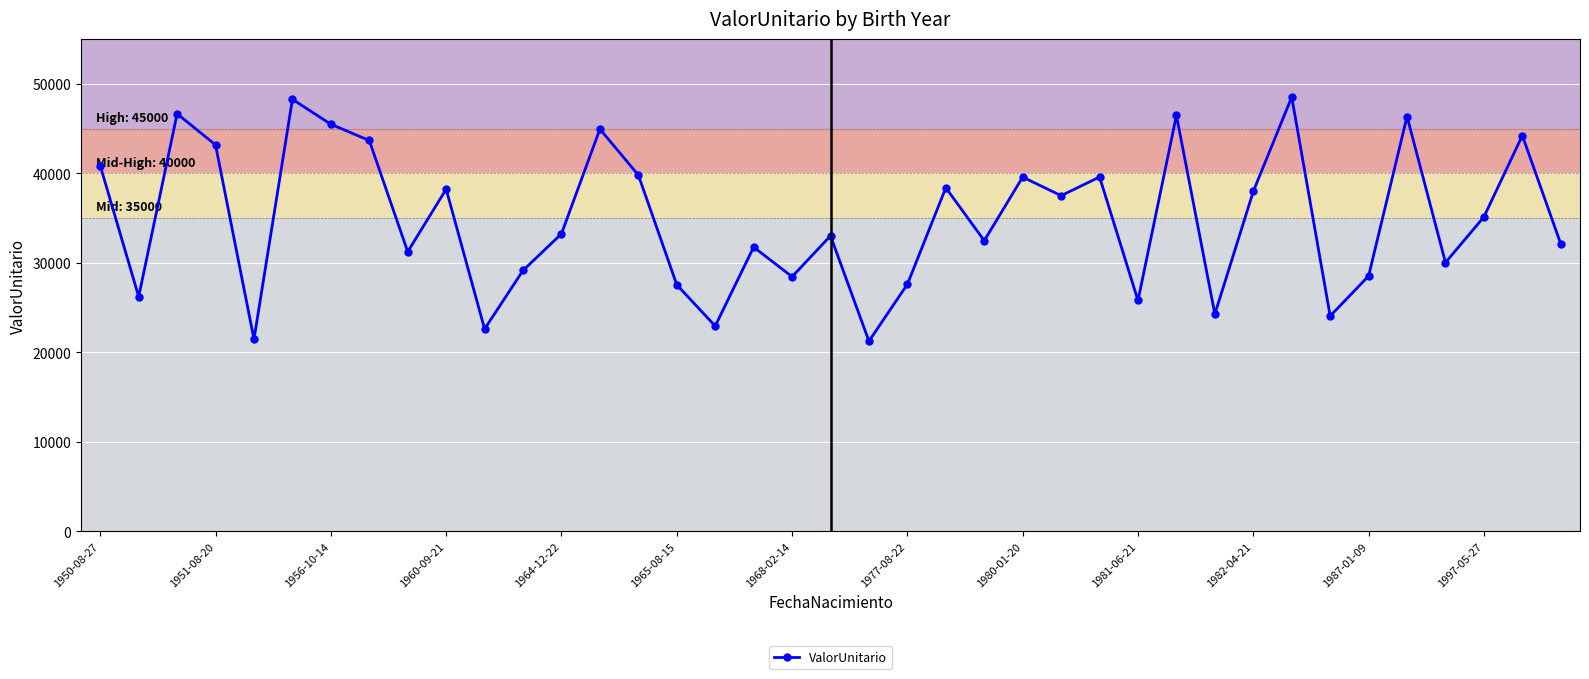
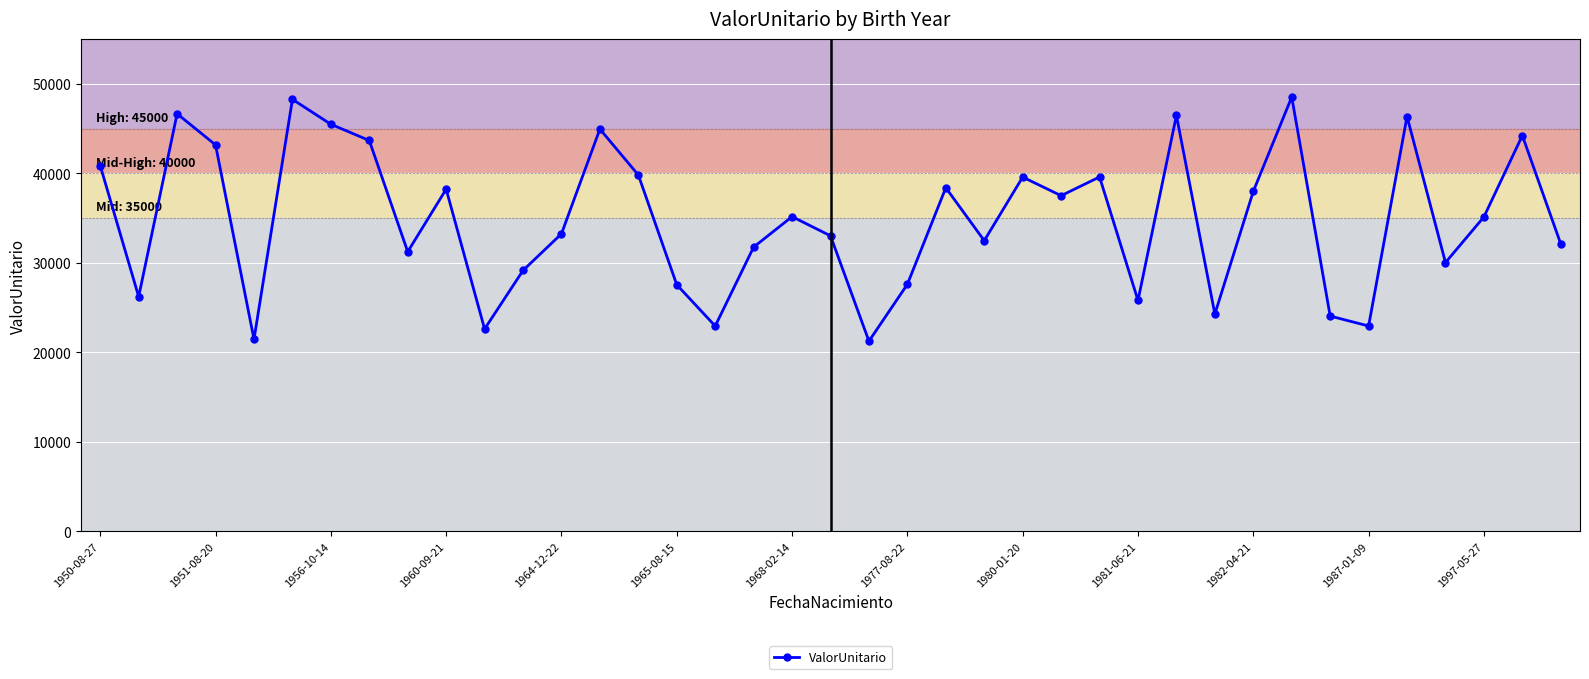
  {
    "1951-08-20": 43000,
    "1956-10-14": 45000,
    "1960-09-21": 38000,
    "1964-12-22": 33000,
    "1965-08-15": 28000,
-   "1968-02-14": 28000,
+   "1968-02-14": 35000,
    "1977-08-22": 28000,
    "1980-01-20": 40000,
    "1981-06-21": 26000,
    "1982-04-21": 38000,
-   "1987-01-09": 29000,
+   "1987-01-09": 23000,
    "1997-05-27": 35000
  }
